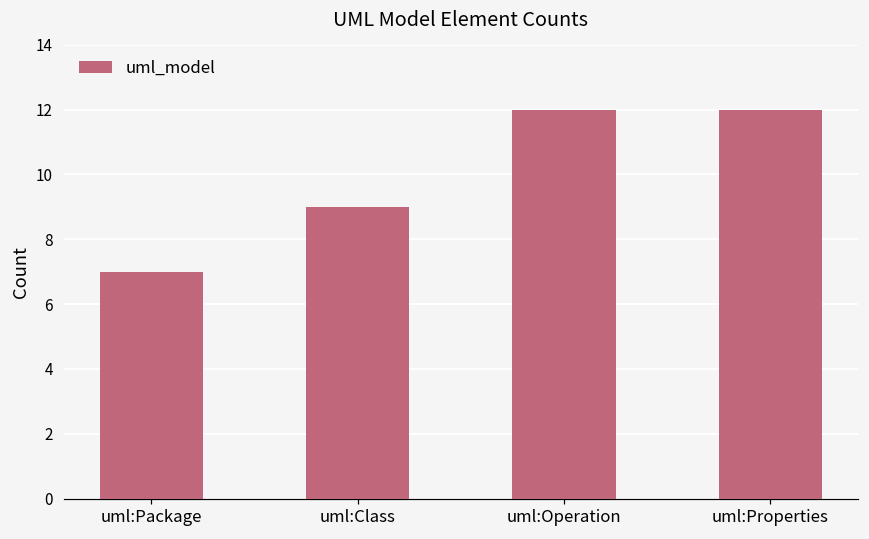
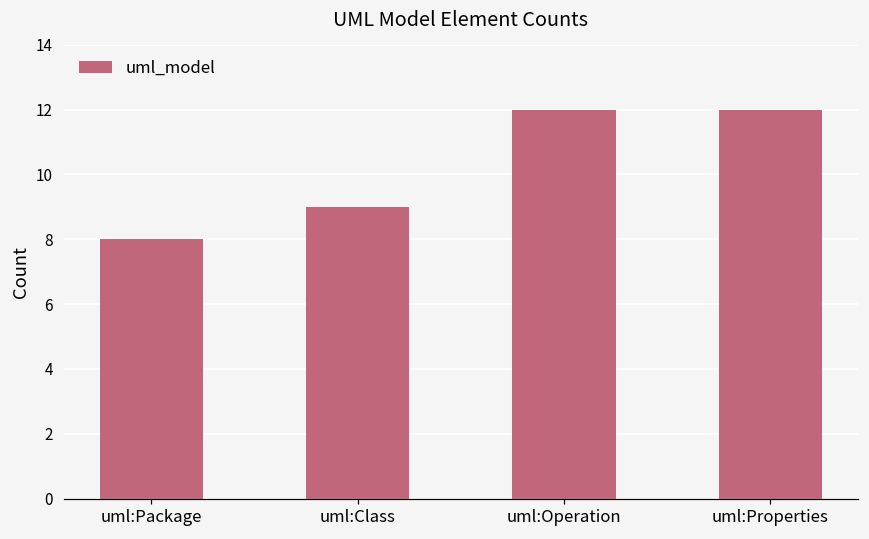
  {
-   "uml:Package": 7,
+   "uml:Package": 8,
    "uml:Class": 9,
    "uml:Operation": 12,
    "uml:Properties": 12
  }
